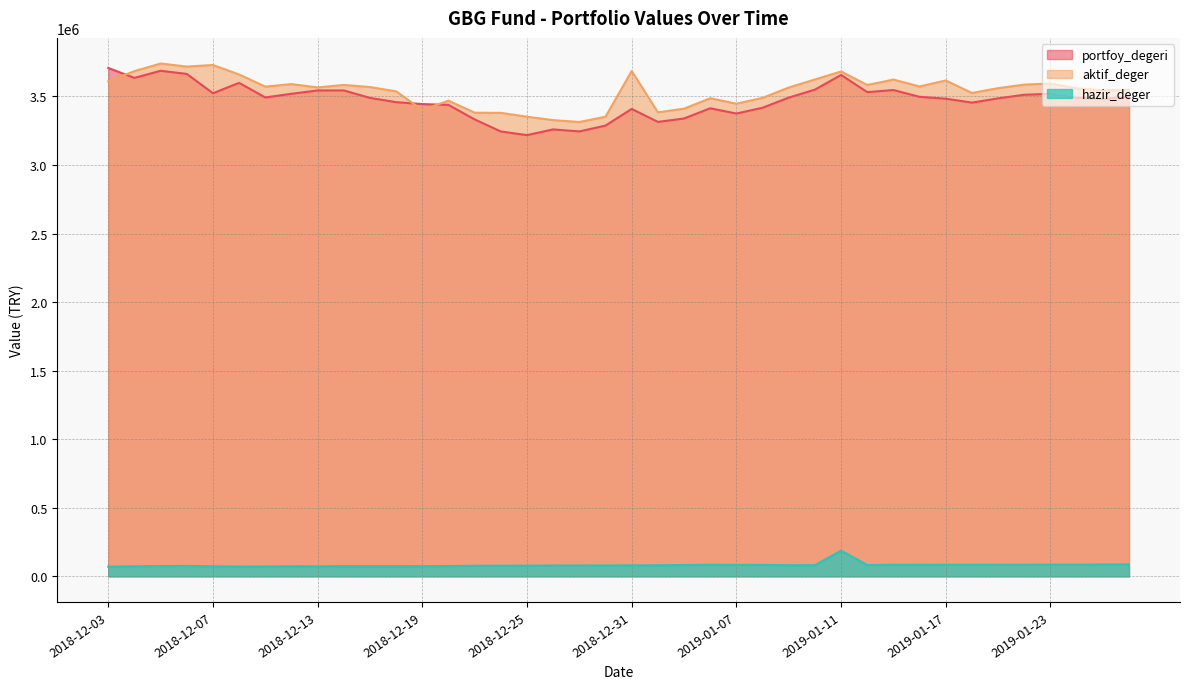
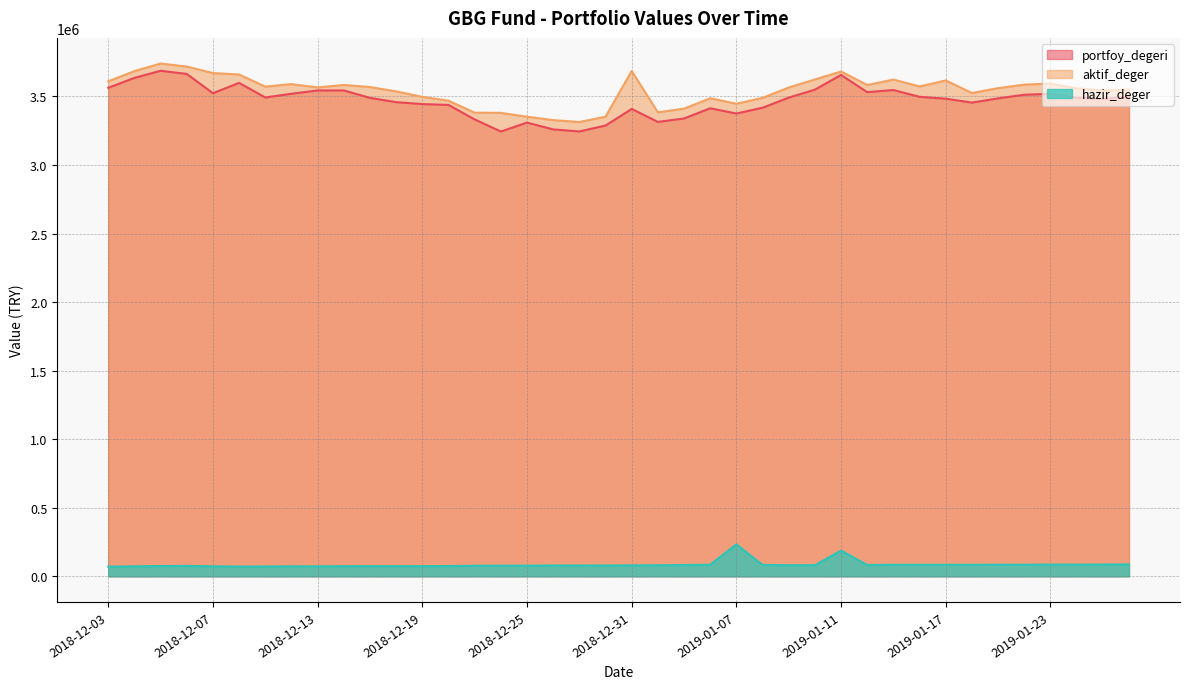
  {
    "portfoy_degeri": {
-     "2018-12-03": 3710000,
+     "2018-12-03": 3560000,
      "2018-12-07": 3520000,
      "2018-12-13": 3540000,
      "2018-12-19": 3440000,
-     "2018-12-25": 3220000,
+     "2018-12-25": 3310000,
      "2018-12-31": 3410000,
      "2019-01-07": 3380000,
      "2019-01-11": 3660000,
      "2019-01-17": 3480000
    },
    "aktif_deger": {
      "2018-12-03": 3610000,
-     "2018-12-07": 3730000,
+     "2018-12-07": 3670000,
      "2018-12-13": 3570000,
-     "2018-12-19": 3400000,
+     "2018-12-19": 3500000,
      "2018-12-25": 3350000,
      "2018-12-31": 3690000,
      "2019-01-07": 3450000,
      "2019-01-11": 3680000,
      "2019-01-17": 3620000
    },
    "hazir_deger": {
      "2018-12-03": 70000,
      "2018-12-07": 70000,
      "2018-12-13": 70000,
      "2018-12-19": 70000,
      "2018-12-25": 80000,
      "2018-12-31": 80000,
-     "2019-01-07": 80000,
+     "2019-01-07": 230000,
      "2019-01-11": 190000,
      "2019-01-17": 80000,
      "2019-01-23": 90000
    }
  }
